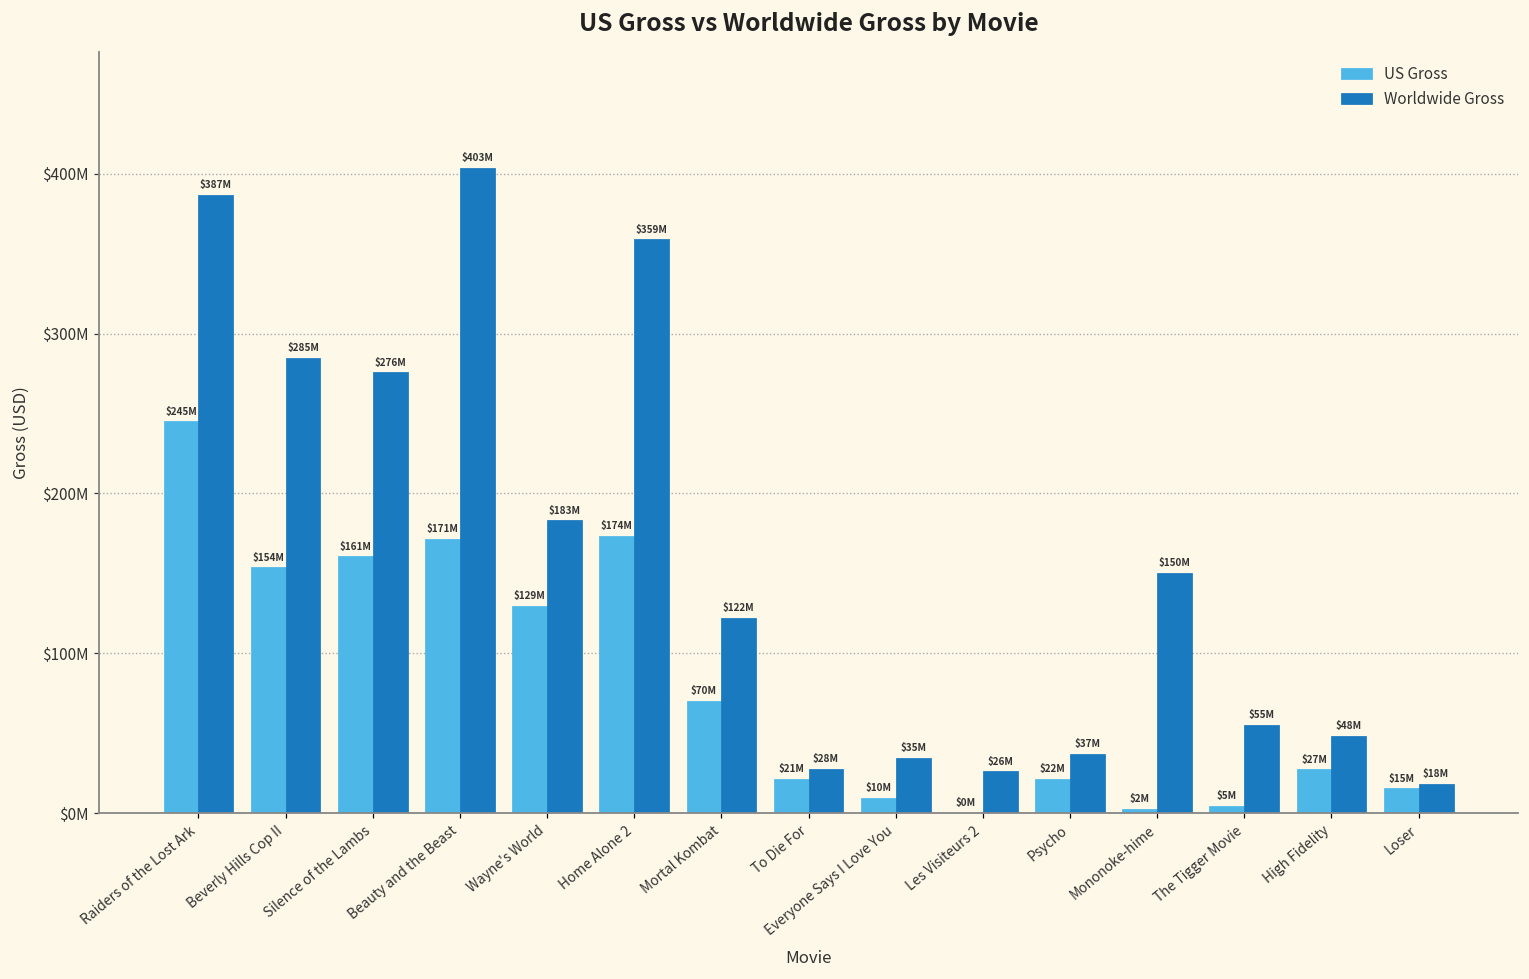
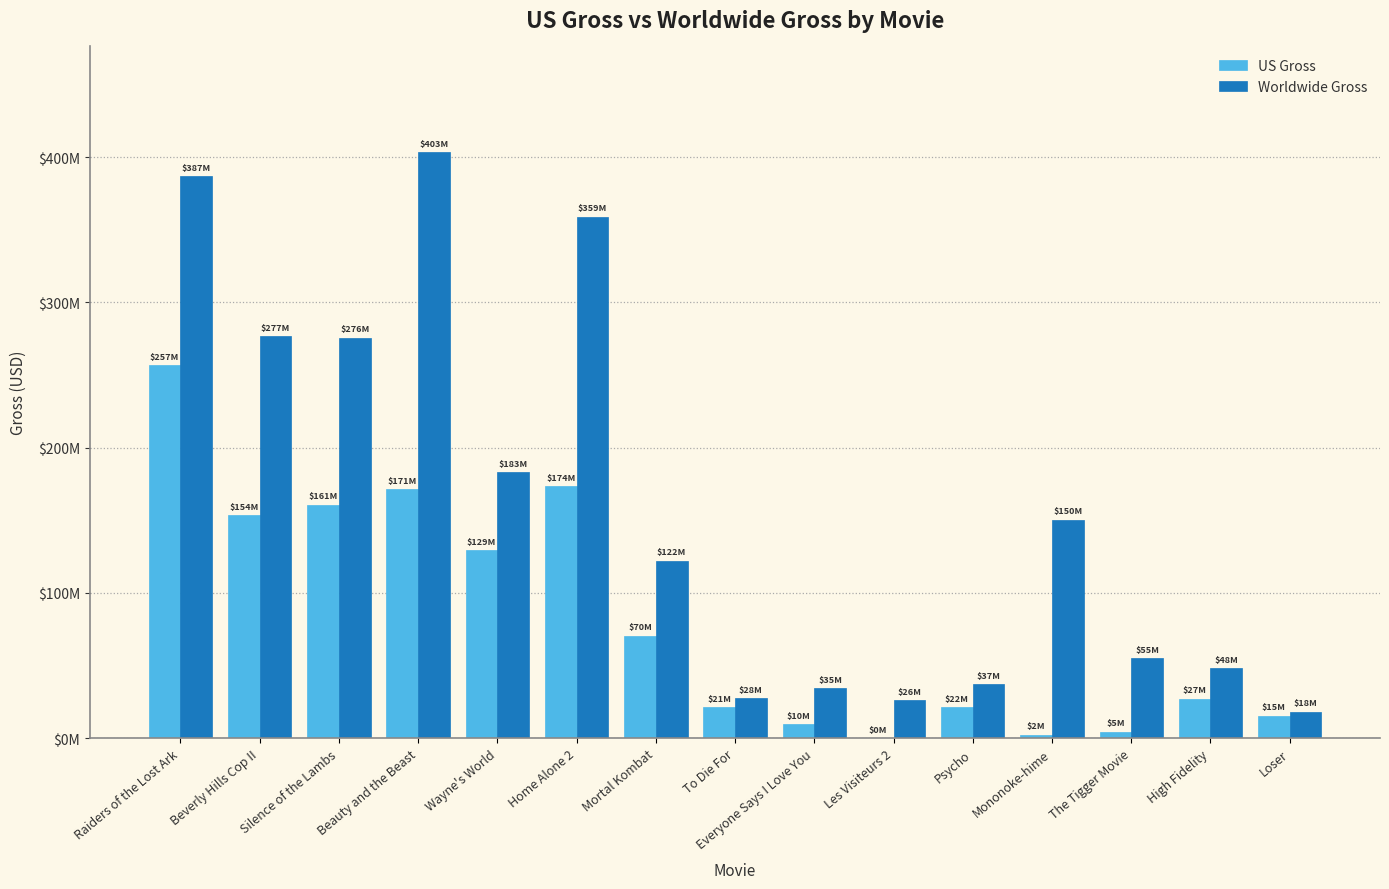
  {
    "US Gross": {
-     "Raiders of the Lost Ark": "$245M",
+     "Raiders of the Lost Ark": "$257M",
      "Beverly Hills Cop II": "$154M",
      "Silence of the Lambs": "$161M",
      "Beauty and the Beast": "$171M",
      "Wayne's World": "$129M",
      "Home Alone 2": "$174M",
      "Mortal Kombat": "$70M",
      "To Die For": "$21M",
      "Everyone Says I Love You": "$10M",
      "Psycho": "$22M",
      "Mononoke-hime": "$2M",
      "The Tigger Movie": "$5M",
      "High Fidelity": "$27M",
      "Loser": "$15M"
    },
    "Worldwide Gross": {
      "Raiders of the Lost Ark": "$387M",
-     "Beverly Hills Cop II": "$285M",
+     "Beverly Hills Cop II": "$277M",
      "Silence of the Lambs": "$276M",
      "Beauty and the Beast": "$403M",
      "Wayne's World": "$183M",
      "Home Alone 2": "$359M",
      "Mortal Kombat": "$122M",
      "To Die For": "$28M",
      "Everyone Says I Love You": "$35M",
      "Les Visiteurs 2": "$26M",
      "Psycho": "$37M",
      "Mononoke-hime": "$150M",
      "The Tigger Movie": "$55M",
      "High Fidelity": "$48M",
      "Loser": "$18M"
    }
  }
